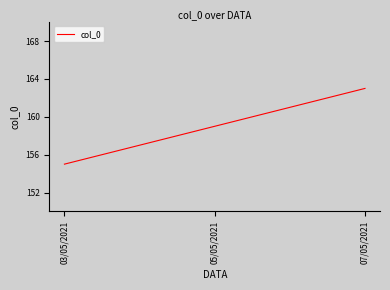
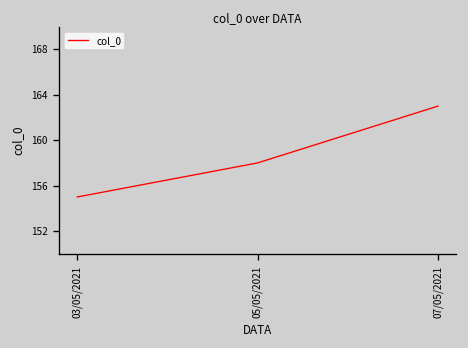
  {
    "03/05/2021": 155,
-   "05/05/2021": 159,
+   "05/05/2021": 158,
    "07/05/2021": 163
  }
